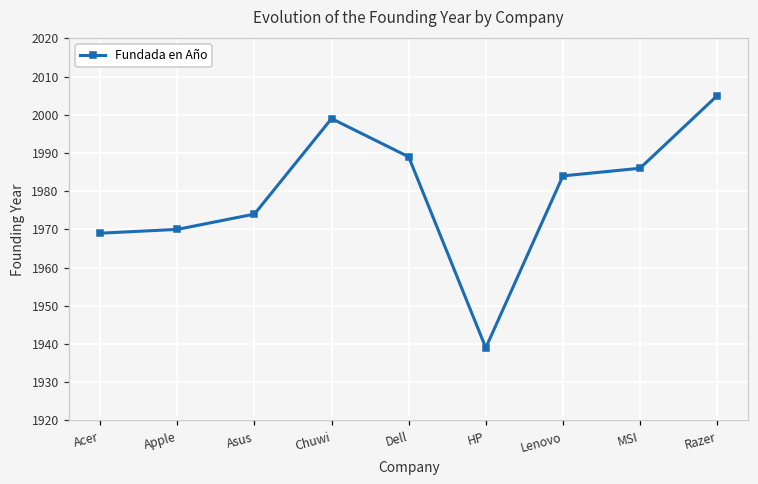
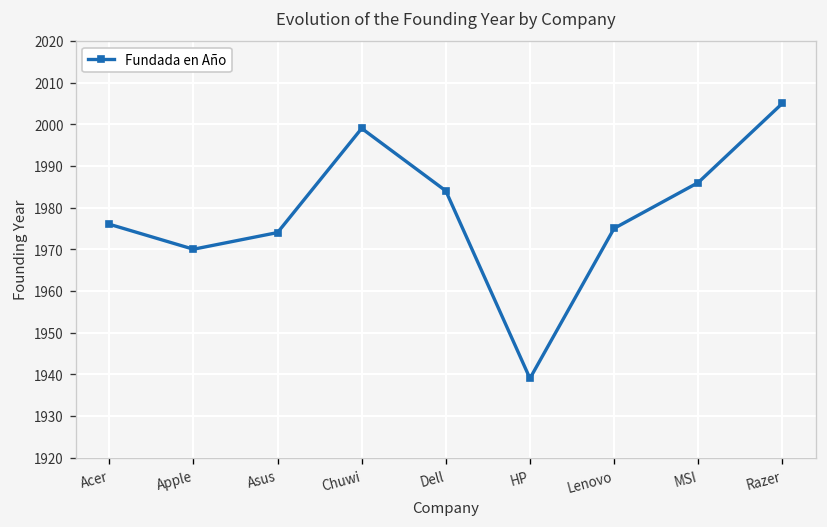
  {
-   "Acer": 1969,
+   "Acer": 1976,
    "Apple": 1970,
    "Asus": 1974,
    "Chuwi": 1999,
-   "Dell": 1989,
+   "Dell": 1984,
    "HP": 1939,
-   "Lenovo": 1984,
+   "Lenovo": 1975,
    "MSI": 1986,
    "Razer": 2005
  }
